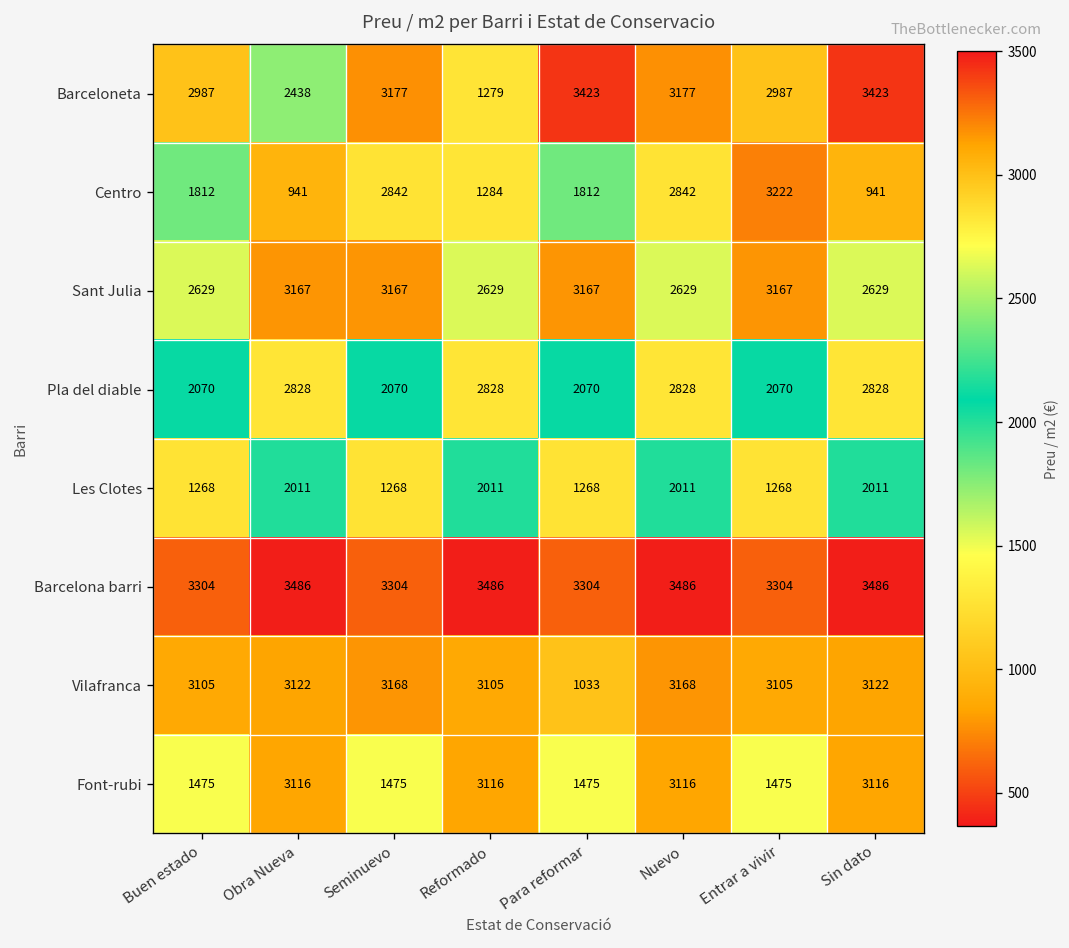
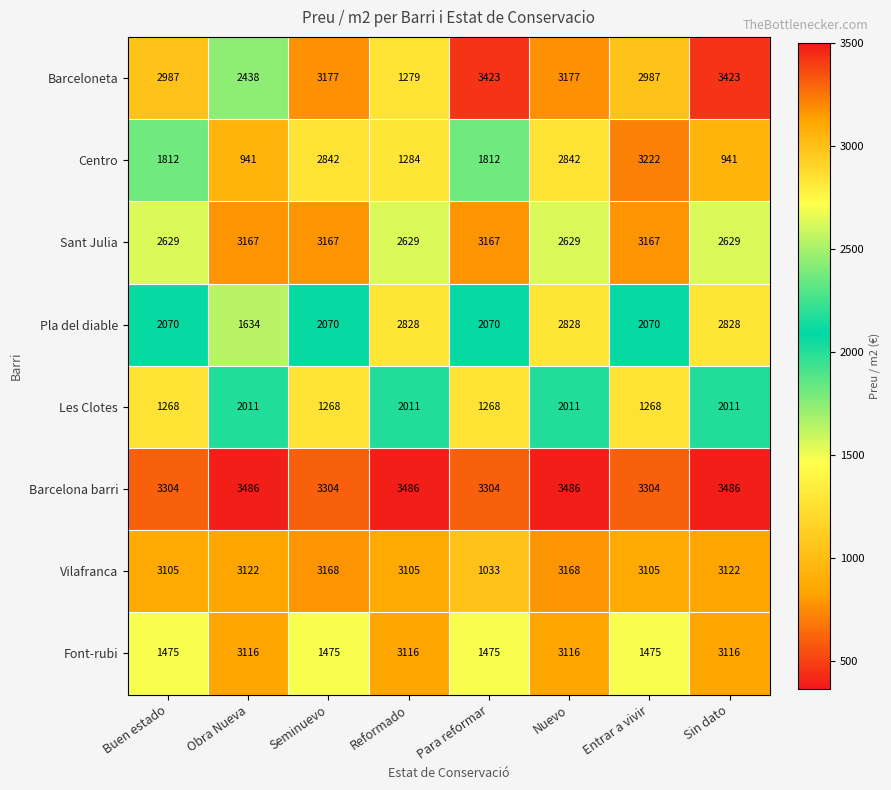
  {
    "Barceloneta": {
      "Buen estado": 2987,
      "Obra Nueva": 2438,
      "Seminuevo": 3177,
      "Reformado": 1279,
      "Para reformar": 3423,
      "Nuevo": 3177,
      "Entrar a vivir": 2987,
      "Sin dato": 3423
    },
    "Centro": {
      "Buen estado": 1812,
      "Obra Nueva": 941,
      "Seminuevo": 2842,
      "Reformado": 1284,
      "Para reformar": 1812,
      "Nuevo": 2842,
      "Entrar a vivir": 3222,
      "Sin dato": 941
    },
    "Sant Julia": {
      "Buen estado": 2629,
      "Obra Nueva": 3167,
      "Seminuevo": 3167,
      "Reformado": 2629,
      "Para reformar": 3167,
      "Nuevo": 2629,
      "Entrar a vivir": 3167,
      "Sin dato": 2629
    },
    "Pla del diable": {
      "Buen estado": 2070,
-     "Obra Nueva": 2828,
+     "Obra Nueva": 1634,
      "Seminuevo": 2070,
      "Reformado": 2828,
      "Para reformar": 2070,
      "Nuevo": 2828,
      "Entrar a vivir": 2070,
      "Sin dato": 2828
    },
    "Les Clotes": {
      "Buen estado": 1268,
      "Obra Nueva": 2011,
      "Seminuevo": 1268,
      "Reformado": 2011,
      "Para reformar": 1268,
      "Nuevo": 2011,
      "Entrar a vivir": 1268,
      "Sin dato": 2011
    },
    "Barcelona barri": {
      "Buen estado": 3304,
      "Obra Nueva": 3486,
      "Seminuevo": 3304,
      "Reformado": 3486,
      "Para reformar": 3304,
      "Nuevo": 3486,
      "Entrar a vivir": 3304,
      "Sin dato": 3486
    },
    "Vilafranca": {
      "Buen estado": 3105,
      "Obra Nueva": 3122,
      "Seminuevo": 3168,
      "Reformado": 3105,
      "Para reformar": 1033,
      "Nuevo": 3168,
      "Entrar a vivir": 3105,
      "Sin dato": 3122
    },
    "Font-rubi": {
      "Buen estado": 1475,
      "Obra Nueva": 3116,
      "Seminuevo": 1475,
      "Reformado": 3116,
      "Para reformar": 1475,
      "Nuevo": 3116,
      "Entrar a vivir": 1475,
      "Sin dato": 3116
    }
  }
